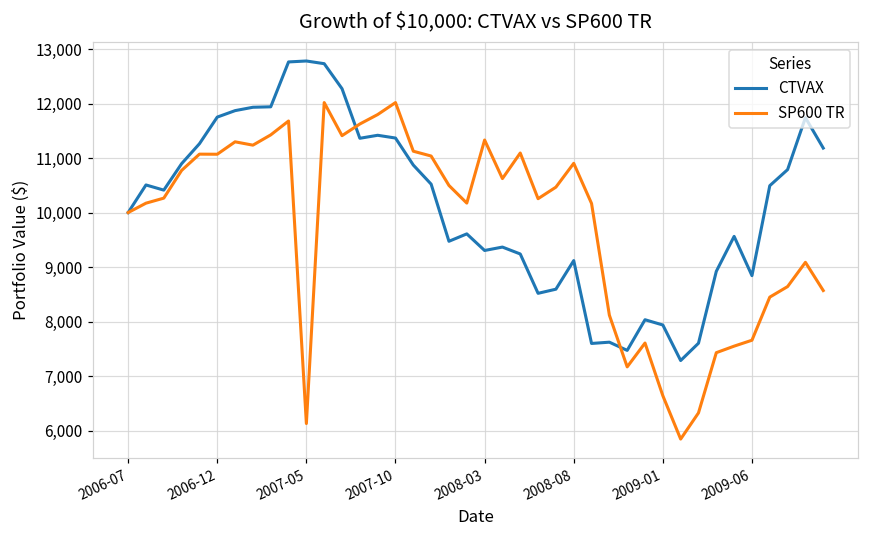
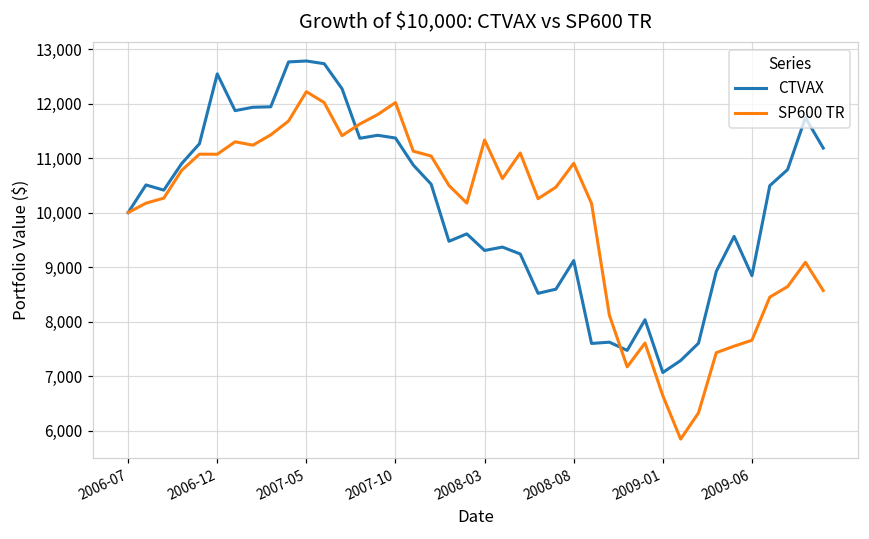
  {
    "CTVAX": {
-     "2006-12": "11,800",
+     "2006-12": "12,500",
      "2007-05": "12,800",
      "2007-10": "11,400",
      "2008-03": "9,300",
      "2008-08": "9,100",
-     "2009-01": "7,900",
+     "2009-01": "7,100",
      "2009-06": "8,800"
    },
    "SP600 TR": {
      "2006-12": "11,100",
-     "2007-05": "6,100",
+     "2007-05": "12,200",
      "2007-10": "12,000",
      "2008-03": "11,300",
      "2008-08": "10,900",
      "2009-01": "6,600",
      "2009-06": "7,700"
    }
  }
